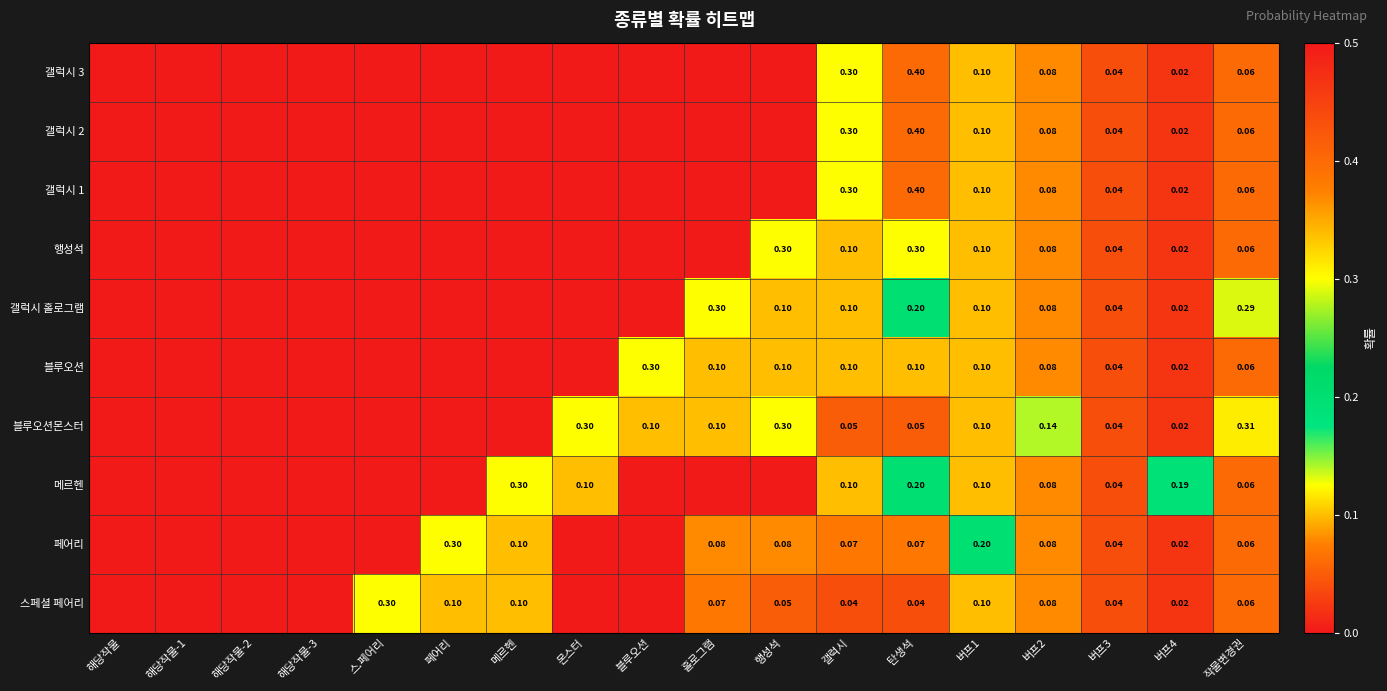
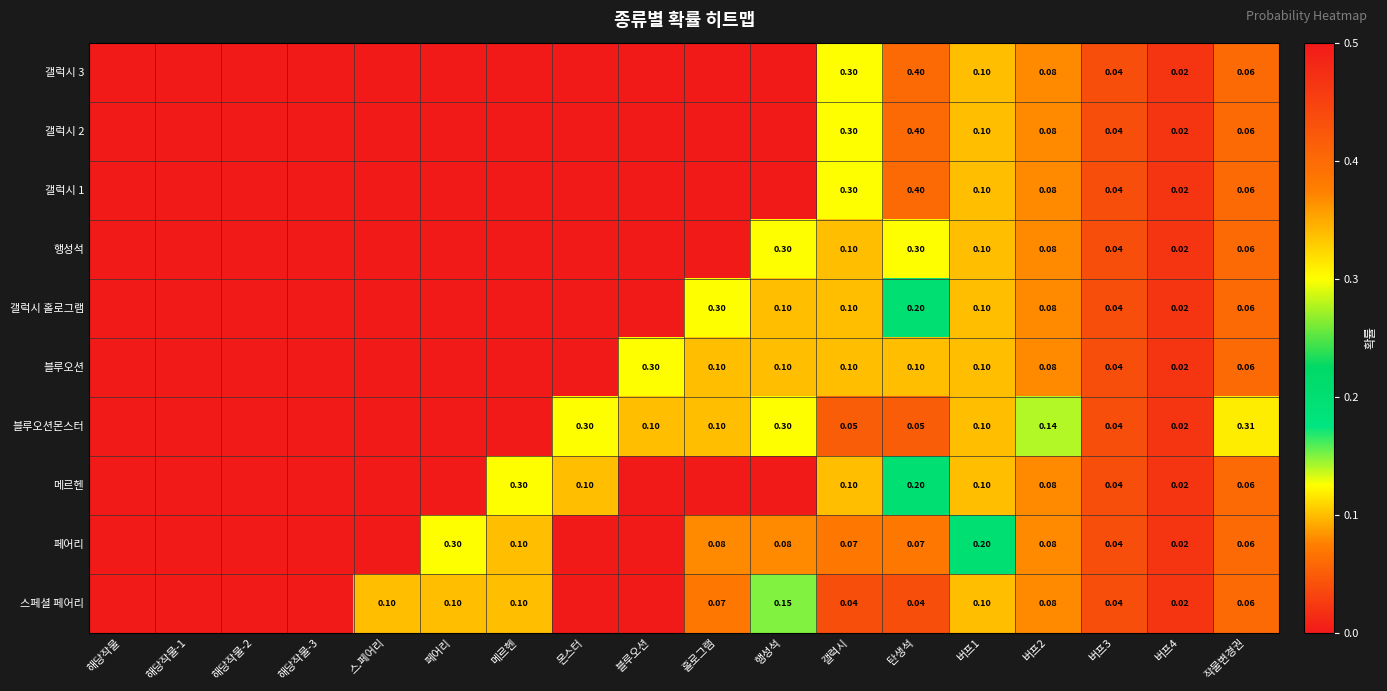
  {
    "갤럭시 3": {
      "갤럭시": 0.30,
      "탄생석": 0.40,
      "버프1": 0.10,
      "버프2": 0.08,
      "버프3": 0.04,
      "버프4": 0.02,
      "작물변경권": 0.06
    },
    "갤럭시 2": {
      "갤럭시": 0.30,
      "탄생석": 0.40,
      "버프1": 0.10,
      "버프2": 0.08,
      "버프3": 0.04,
      "버프4": 0.02,
      "작물변경권": 0.06
    },
    "갤럭시 1": {
      "갤럭시": 0.30,
      "탄생석": 0.40,
      "버프1": 0.10,
      "버프2": 0.08,
      "버프3": 0.04,
      "버프4": 0.02,
      "작물변경권": 0.06
    },
    "행성석": {
      "행성석": 0.30,
      "갤럭시": 0.10,
      "탄생석": 0.30,
      "버프1": 0.10,
      "버프2": 0.08,
      "버프3": 0.04,
      "버프4": 0.02,
      "작물변경권": 0.06
    },
    "갤럭시 홀로그램": {
      "홀로그램": 0.30,
      "행성석": 0.10,
      "갤럭시": 0.10,
      "탄생석": 0.20,
      "버프1": 0.10,
      "버프2": 0.08,
      "버프3": 0.04,
      "버프4": 0.02,
-     "작물변경권": 0.29
+     "작물변경권": 0.06
    },
    "블루오션": {
      "블루오션": 0.30,
      "홀로그램": 0.10,
      "행성석": 0.10,
      "갤럭시": 0.10,
      "탄생석": 0.10,
      "버프1": 0.10,
      "버프2": 0.08,
      "버프3": 0.04,
      "버프4": 0.02,
      "작물변경권": 0.06
    },
    "블루오션몬스터": {
      "몬스터": 0.30,
      "블루오션": 0.10,
      "홀로그램": 0.10,
      "행성석": 0.30,
      "갤럭시": 0.05,
      "탄생석": 0.05,
      "버프1": 0.10,
      "버프2": 0.14,
      "버프3": 0.04,
      "버프4": 0.02,
      "작물변경권": 0.31
    },
    "메르헨": {
      "메르헨": 0.30,
      "몬스터": 0.10,
      "갤럭시": 0.10,
      "탄생석": 0.20,
      "버프1": 0.10,
      "버프2": 0.08,
      "버프3": 0.04,
-     "버프4": 0.19,
+     "버프4": 0.02,
      "작물변경권": 0.06
    },
    "페어리": {
      "페어리": 0.30,
      "메르헨": 0.10,
      "홀로그램": 0.08,
      "행성석": 0.08,
      "갤럭시": 0.07,
      "탄생석": 0.07,
      "버프1": 0.20,
      "버프2": 0.08,
      "버프3": 0.04,
      "버프4": 0.02,
      "작물변경권": 0.06
    },
    "스페셜 페어리": {
-     "스.페어리": 0.30,
+     "스.페어리": 0.10,
      "페어리": 0.10,
      "메르헨": 0.10,
      "홀로그램": 0.07,
-     "행성석": 0.05,
+     "행성석": 0.15,
      "갤럭시": 0.04,
      "탄생석": 0.04,
      "버프1": 0.10,
      "버프2": 0.08,
      "버프3": 0.04,
      "버프4": 0.02,
      "작물변경권": 0.06
    }
  }
